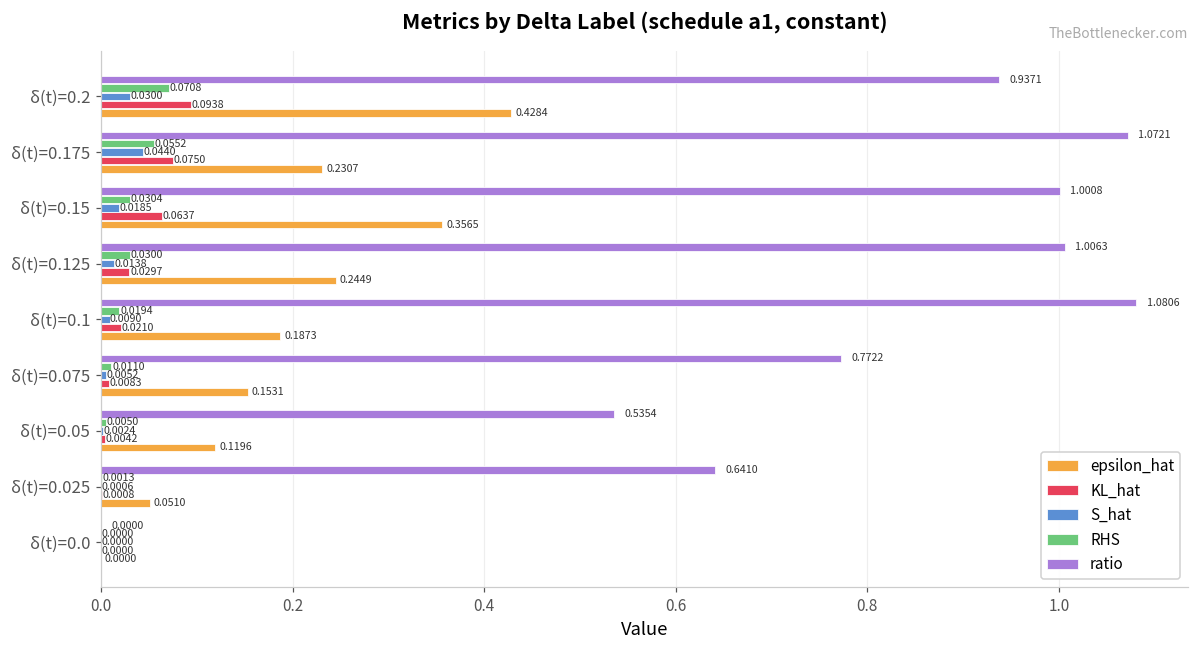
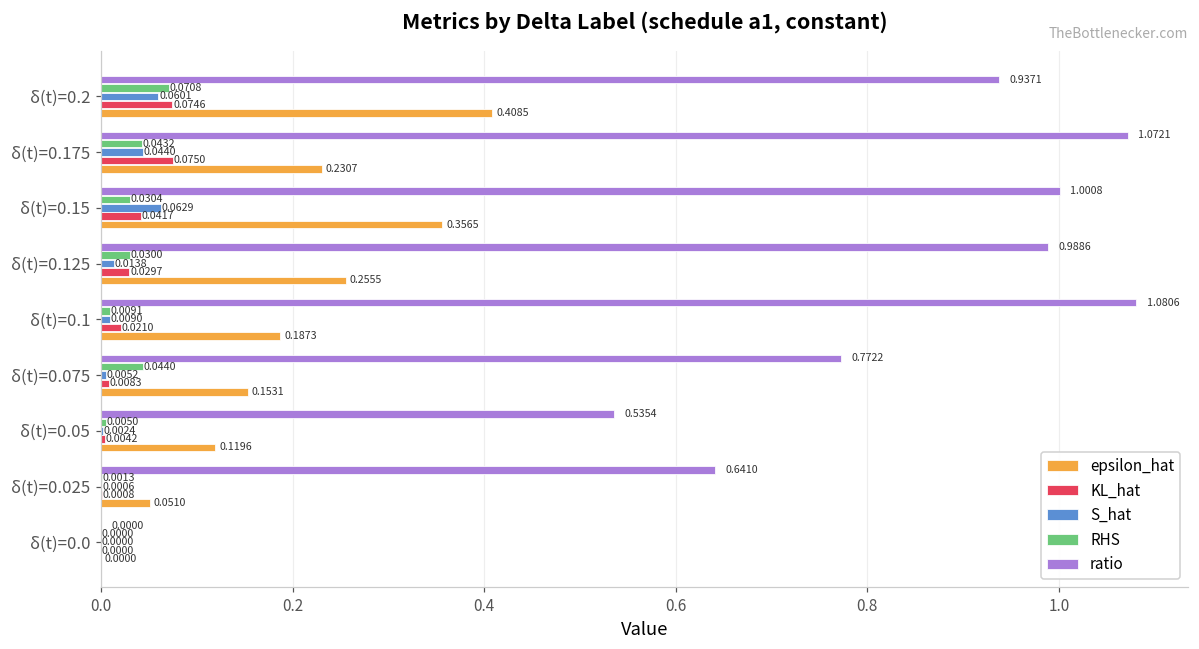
  {
    "epsilon_hat": {
-     "δ(t)=0.2": 0.4284,
+     "δ(t)=0.2": 0.4085,
      "δ(t)=0.175": 0.2307,
      "δ(t)=0.15": 0.3565,
-     "δ(t)=0.125": 0.2449,
+     "δ(t)=0.125": 0.2555,
      "δ(t)=0.1": 0.1873,
      "δ(t)=0.075": 0.1531,
      "δ(t)=0.05": 0.1196,
      "δ(t)=0.025": 0.0510
    },
    "KL_hat": {
-     "δ(t)=0.2": 0.0938,
+     "δ(t)=0.2": 0.0746,
      "δ(t)=0.175": 0.0750,
-     "δ(t)=0.15": 0.0637,
+     "δ(t)=0.15": 0.0417,
      "δ(t)=0.125": 0.0297
    },
    "S_hat": {
-     "δ(t)=0.2": 0.0300,
-     "δ(t)=0.15": 0.0185,
+     "δ(t)=0.2": 0.0601,
+     "δ(t)=0.15": 0.0629,
      "δ(t)=0.125": 0.0138
    },
    "RHS": {
      "δ(t)=0.2": 0.0708,
-     "δ(t)=0.175": 0.0552,
+     "δ(t)=0.175": 0.0432,
      "δ(t)=0.125": 0.0300,
-     "δ(t)=0.1": 0.0194,
-     "δ(t)=0.075": 0.0110
+     "δ(t)=0.1": 0.0091,
+     "δ(t)=0.075": 0.0440
    },
    "ratio": {
      "δ(t)=0.2": 0.9371,
      "δ(t)=0.175": 1.0721,
      "δ(t)=0.15": 1.0008,
-     "δ(t)=0.125": 1.0063,
+     "δ(t)=0.125": 0.9886,
      "δ(t)=0.1": 1.0806,
      "δ(t)=0.075": 0.7722,
      "δ(t)=0.05": 0.5354,
      "δ(t)=0.025": 0.6410
    }
  }
